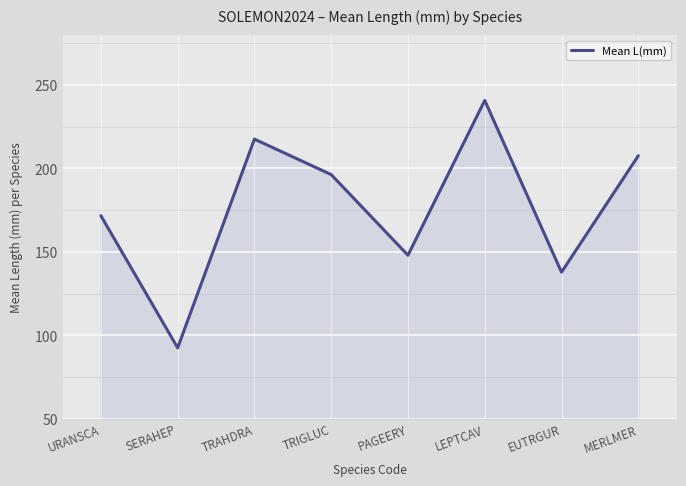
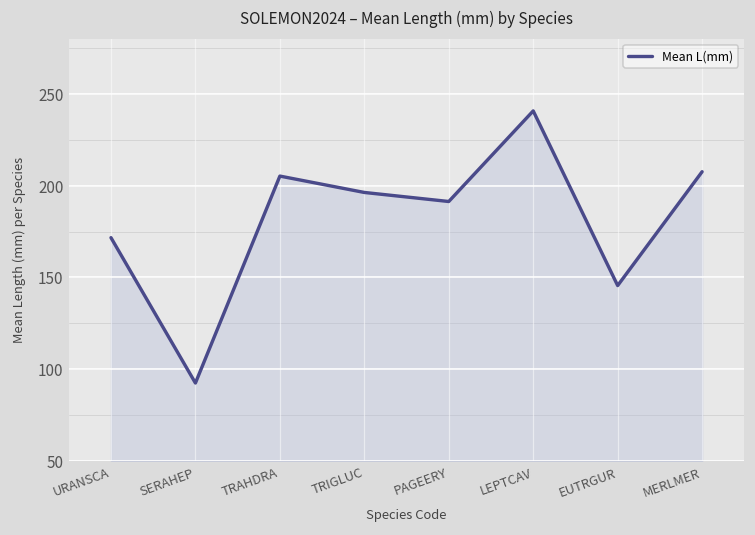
  {
    "Mean L(mm)": {
      "URANSCA": 172,
      "SERAHEP": 93,
-     "TRAHDRA": 218,
+     "TRAHDRA": 205,
      "TRIGLUC": 196,
-     "PAGEERY": 148,
+     "PAGEERY": 191,
      "LEPTCAV": 241,
-     "EUTRGUR": 138,
+     "EUTRGUR": 146,
      "MERLMER": 208
    }
  }
